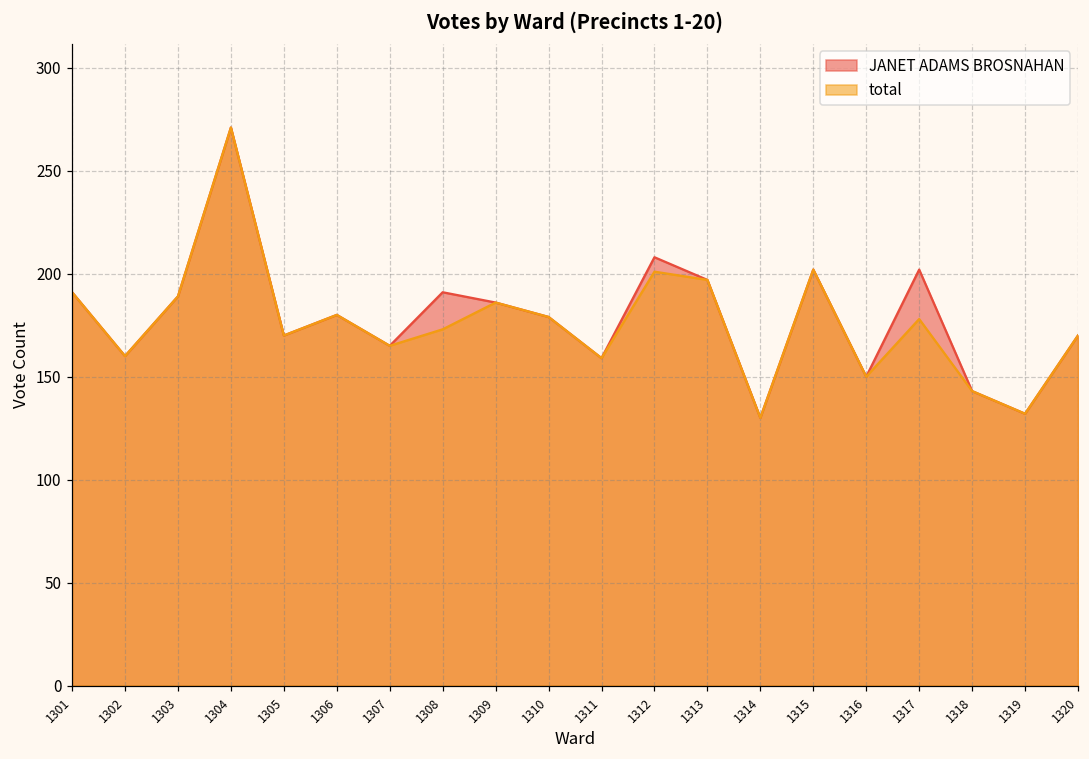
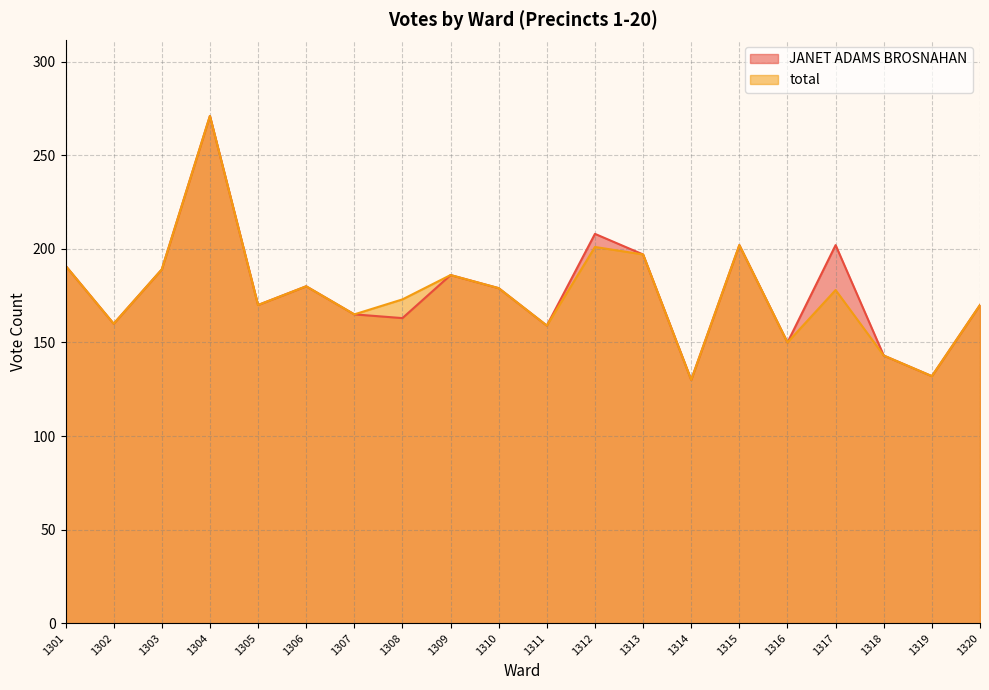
  {
    "JANET ADAMS BROSNAHAN": {
-     "1308": 191,
+     "1308": 163,
      "1312": 208,
      "1317": 202
    },
    "total": {
      "1308": 173,
      "1312": 201,
      "1317": 178
    }
  }
